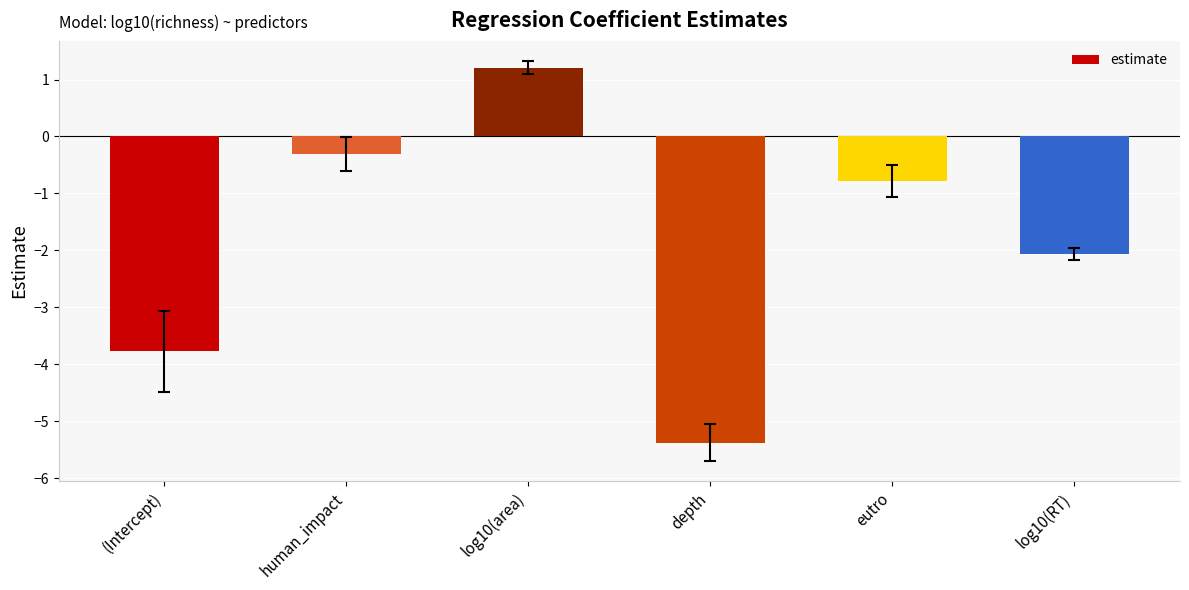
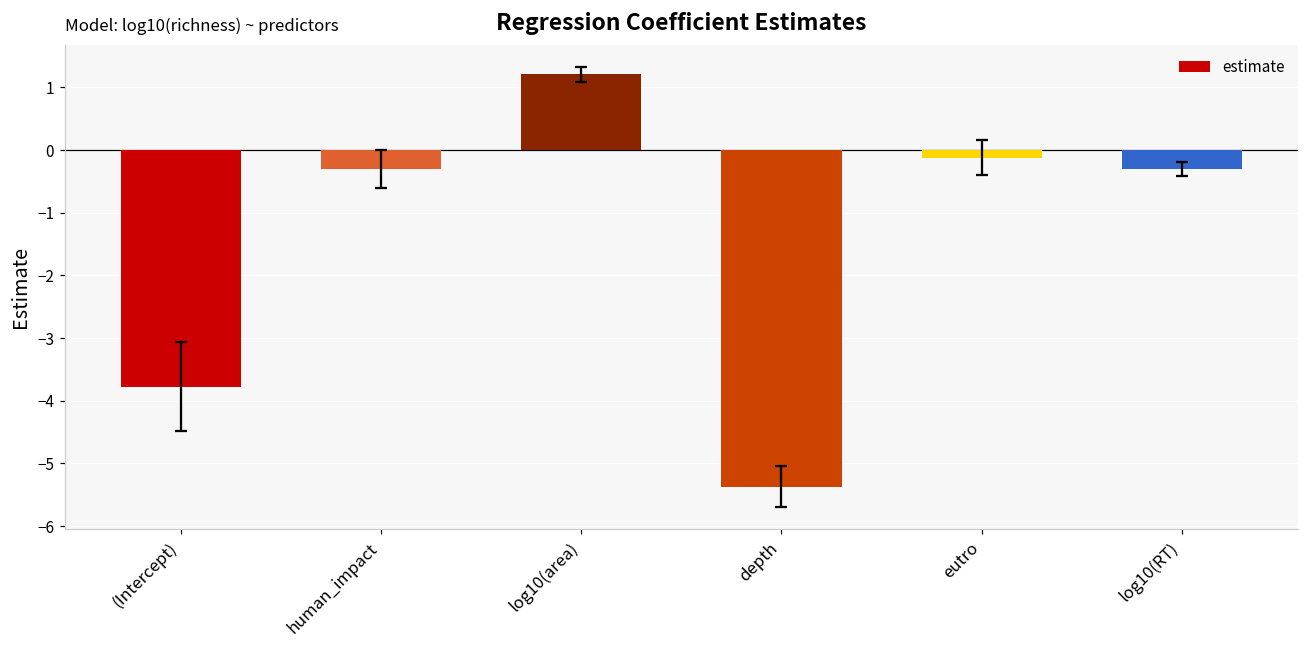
  {
    "estimate": {
      "(Intercept)": -3.8,
      "human_impact": -0.3,
      "log10(area)": 1.2,
      "depth": -5.4,
-     "eutro": -0.8,
-     "log10(RT)": -2.1
+     "eutro": -0.1,
+     "log10(RT)": -0.3
    }
  }
